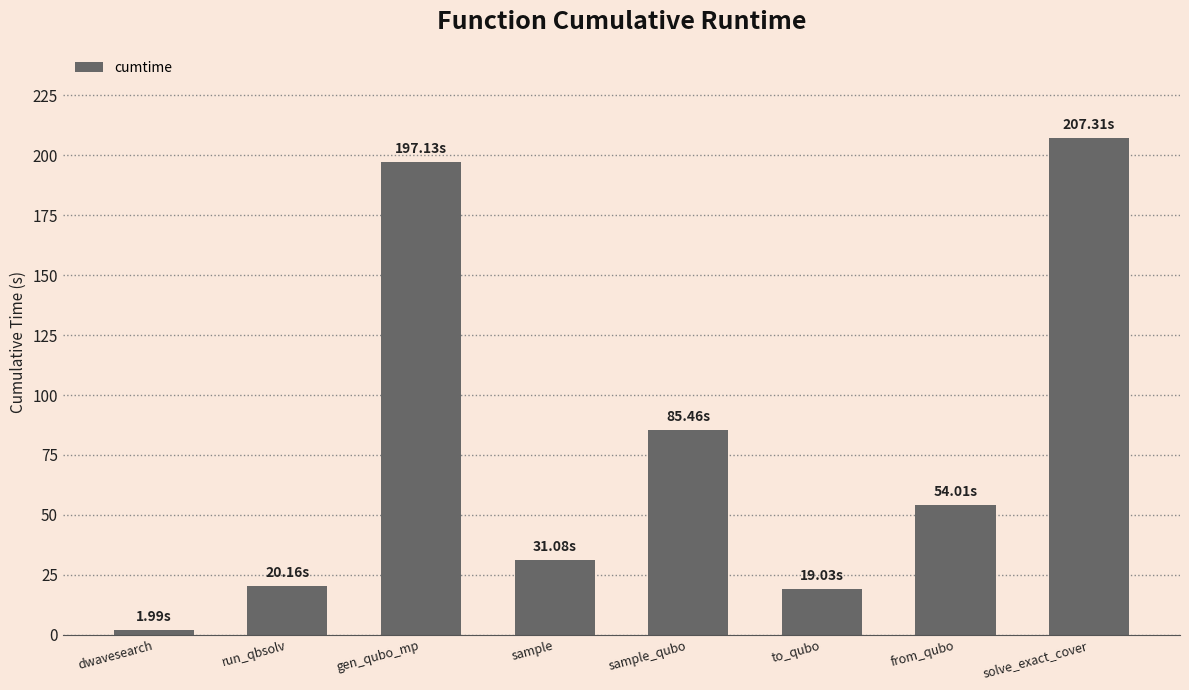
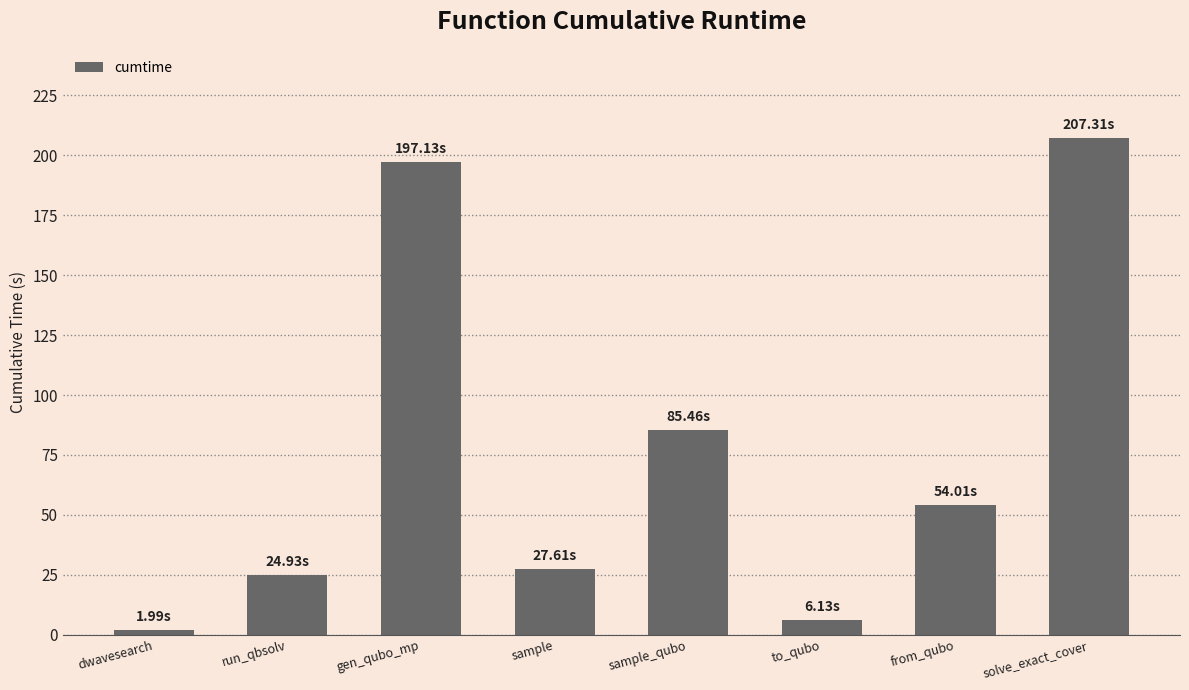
  {
    "dwavesearch": "1.99s",
-   "run_qbsolv": "20.16s",
+   "run_qbsolv": "24.93s",
    "gen_qubo_mp": "197.13s",
-   "sample": "31.08s",
+   "sample": "27.61s",
    "sample_qubo": "85.46s",
-   "to_qubo": "19.03s",
+   "to_qubo": "6.13s",
    "from_qubo": "54.01s",
    "solve_exact_cover": "207.31s"
  }
